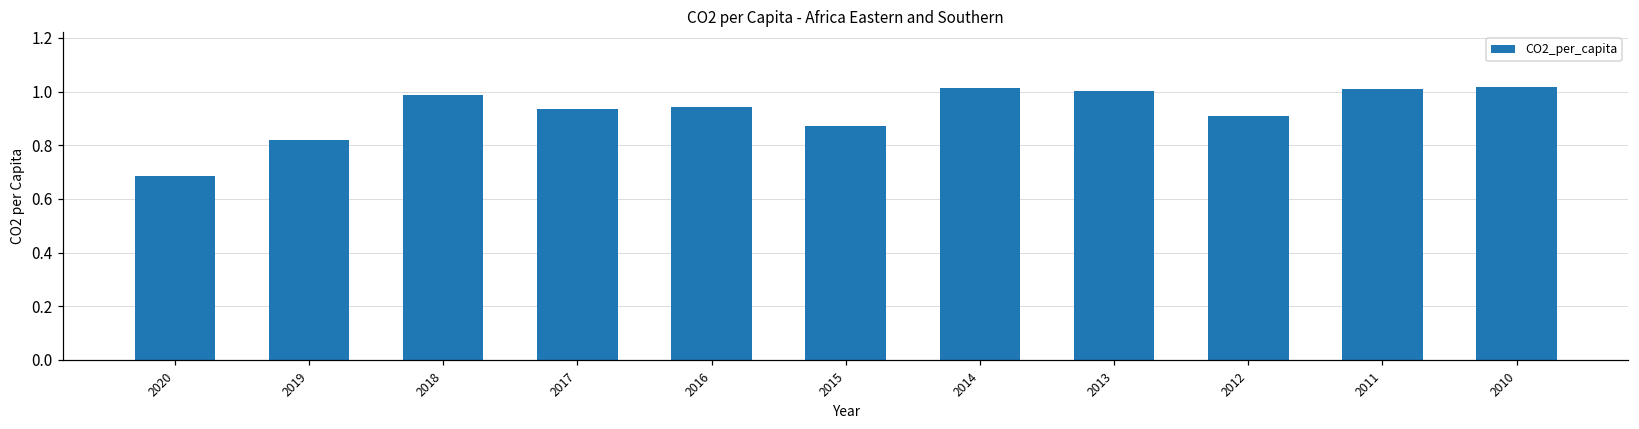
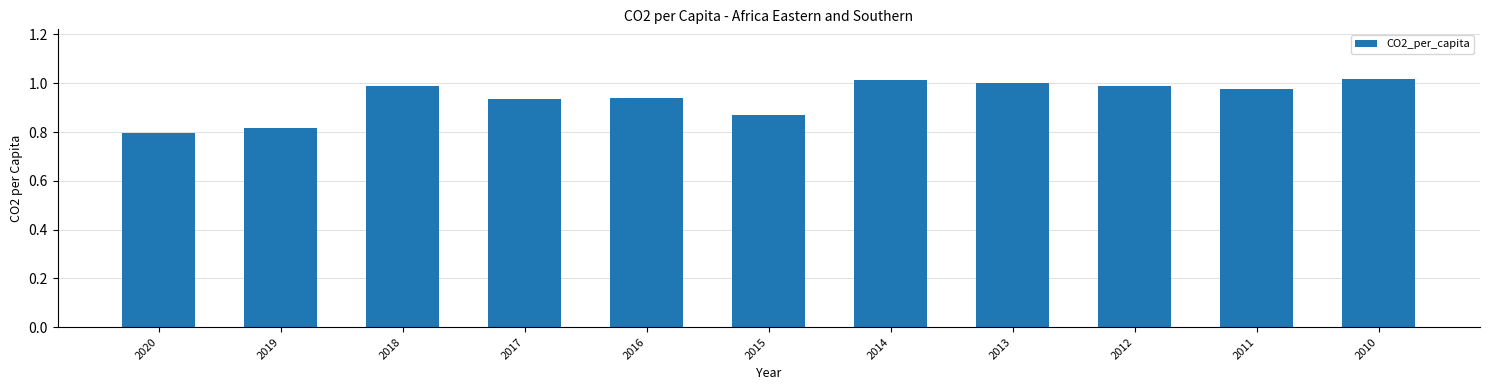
  {
-   "2020": 0.69,
+   "2020": 0.80,
    "2019": 0.82,
    "2018": 0.99,
    "2017": 0.93,
    "2016": 0.94,
    "2015": 0.87,
    "2014": 1.01,
    "2013": 1.00,
-   "2012": 0.91,
-   "2011": 1.01,
+   "2012": 0.99,
+   "2011": 0.98,
    "2010": 1.02
  }
